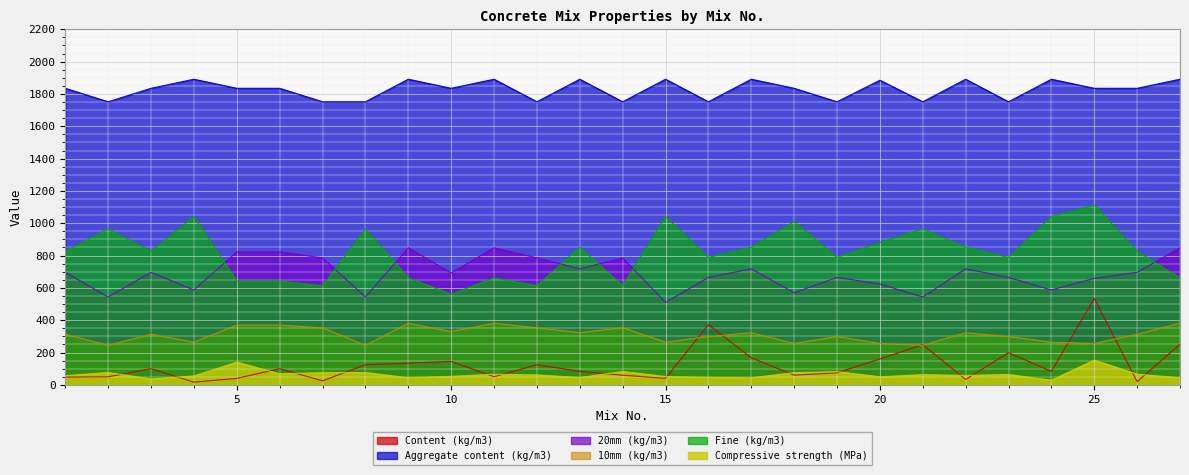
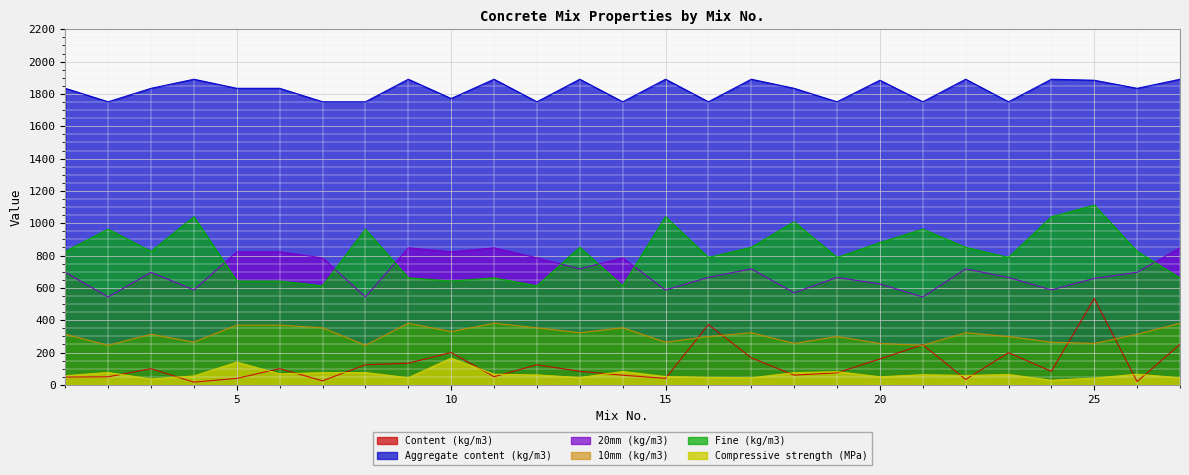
  {
    "Content (kg/m3)": {
      "5": 40,
-     "10": 150,
+     "10": 200,
      "20": 160,
      "25": 530
    },
    "Aggregate content (kg/m3)": {
      "5": 1840,
-     "10": 1840,
+     "10": 1770,
      "15": 1890,
      "20": 1890,
-     "25": 1840
+     "25": 1890
    },
    "20mm (kg/m3)": {
      "5": 820,
-     "10": 690,
-     "15": 510,
+     "10": 820,
+     "15": 590,
      "20": 620,
      "25": 660
    },
    "10mm (kg/m3)": {
      "5": 370,
      "10": 330,
      "15": 260,
      "20": 260,
      "25": 260
    },
    "Fine (kg/m3)": {
      "5": 640,
-     "10": 560,
+     "10": 640,
      "15": 1040,
      "20": 880,
      "25": 1110
    },
    "Compressive strength (MPa)": {
      "5": 140,
-     "10": 50,
+     "10": 170,
      "20": 50,
-     "25": 150
+     "25": 40
    }
  }
